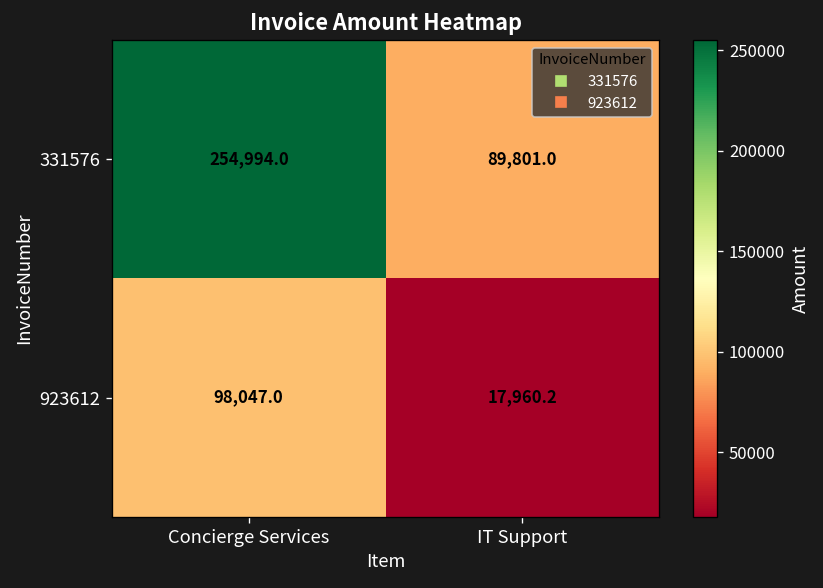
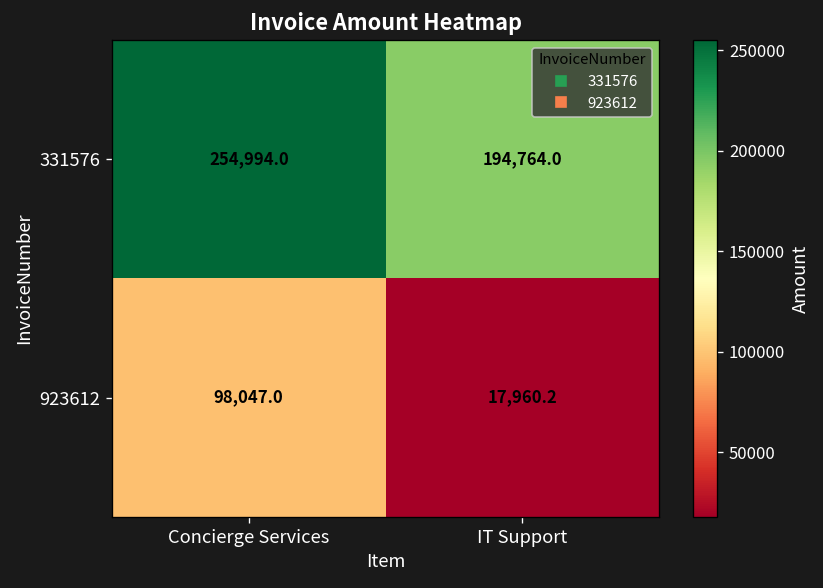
  {
    "331576": {
      "Concierge Services": "254,994.0",
-     "IT Support": "89,801.0"
+     "IT Support": "194,764.0"
    },
    "923612": {
      "Concierge Services": "98,047.0",
      "IT Support": "17,960.2"
    }
  }
